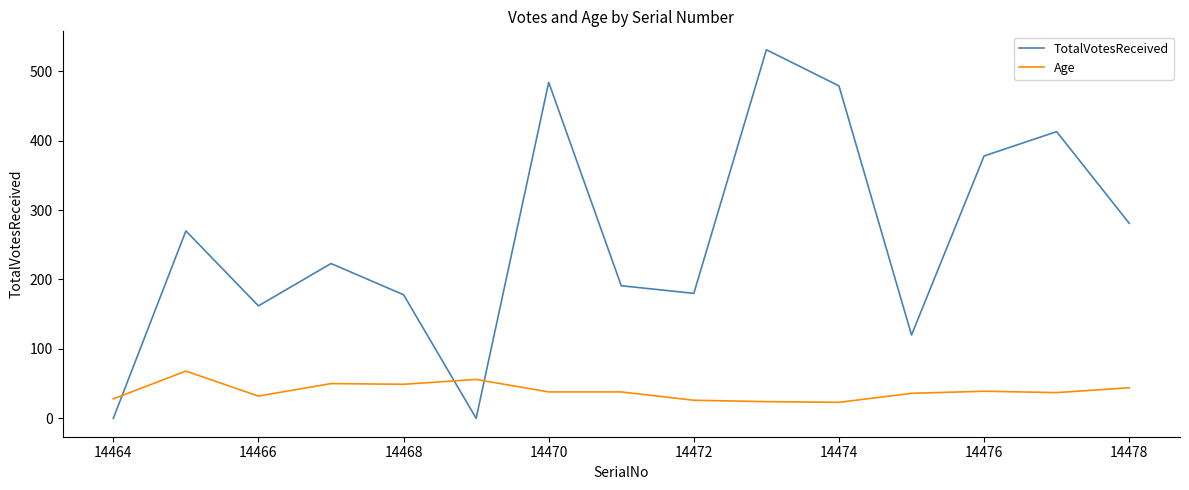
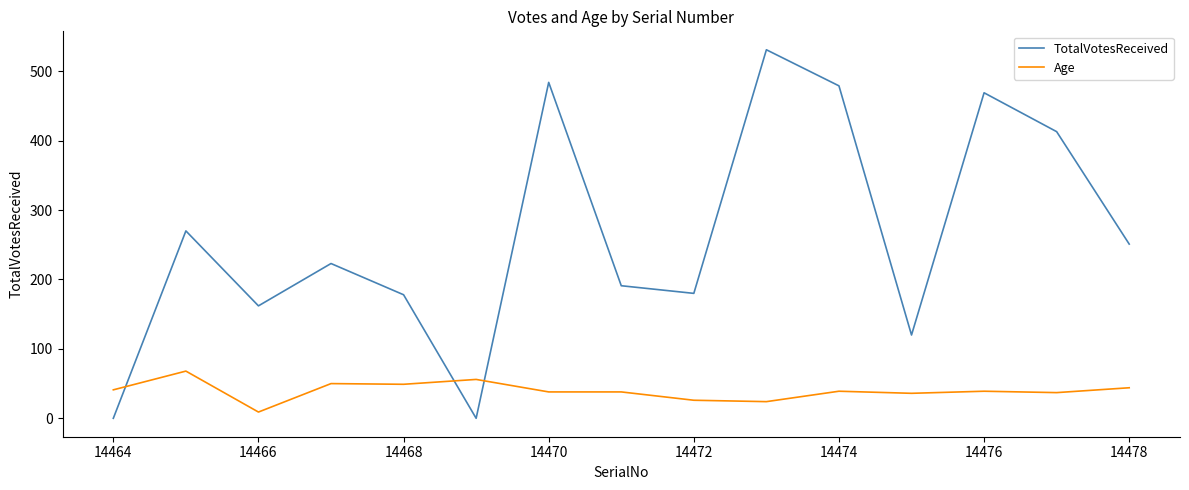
  {
    "TotalVotesReceived": {
      "14464": 0,
      "14466": 160,
      "14468": 180,
      "14470": 480,
      "14472": 180,
      "14474": 480,
-     "14476": 380,
-     "14478": 280
+     "14476": 470,
+     "14478": 250
    },
    "Age": {
-     "14464": 30,
-     "14466": 30,
+     "14464": 40,
+     "14466": 10,
      "14468": 50,
      "14470": 40,
      "14472": 30,
-     "14474": 20,
+     "14474": 40,
      "14476": 40,
      "14478": 40
    }
  }
